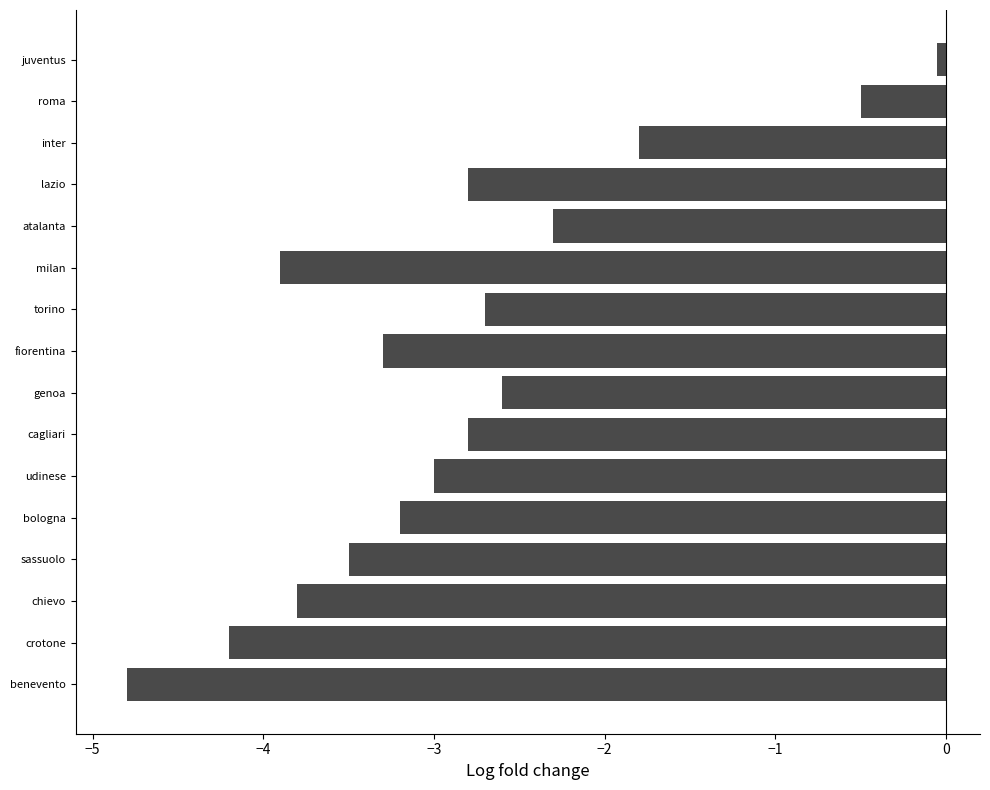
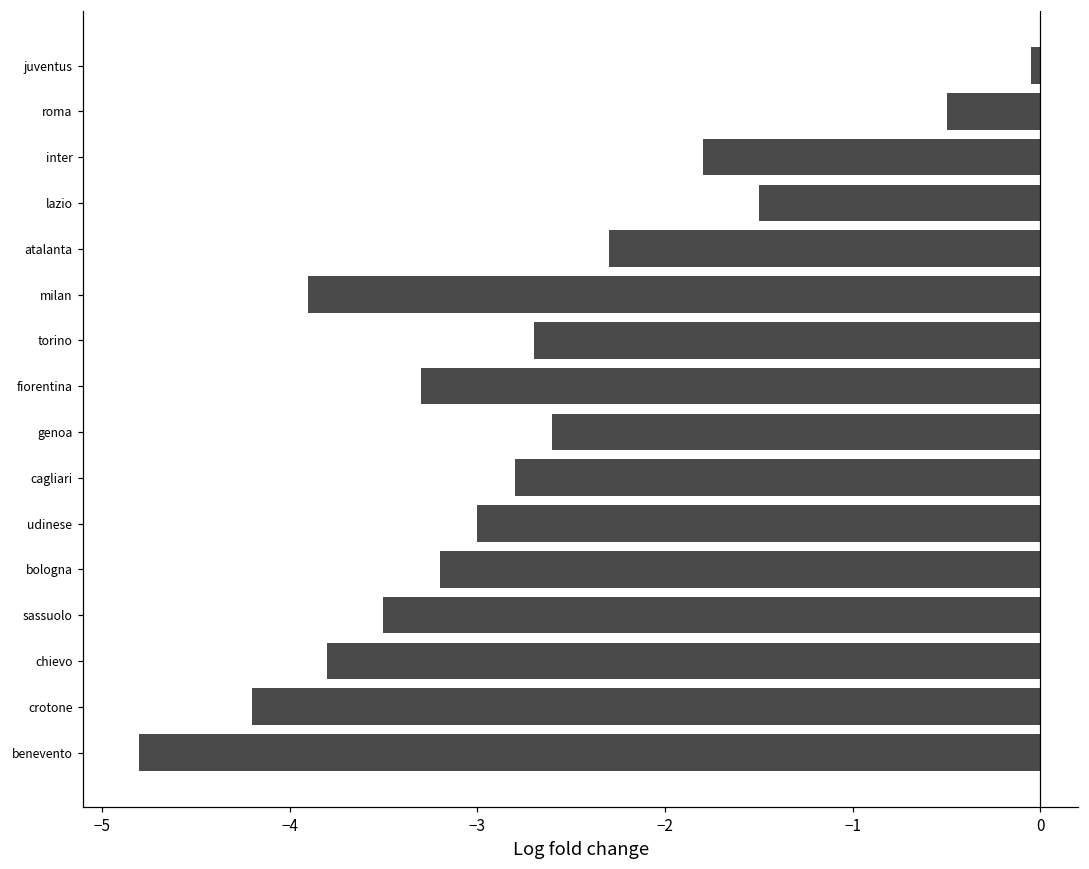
  {
    "juventus": -0.05,
    "roma": -0.5,
    "inter": -1.8,
-   "lazio": -2.8,
+   "lazio": -1.5,
    "atalanta": -2.3,
    "milan": -3.9,
    "torino": -2.7,
    "fiorentina": -3.3,
    "genoa": -2.6,
    "cagliari": -2.8,
    "udinese": -3.0,
    "bologna": -3.2,
    "sassuolo": -3.5,
    "chievo": -3.8,
    "crotone": -4.2,
    "benevento": -4.8
  }
